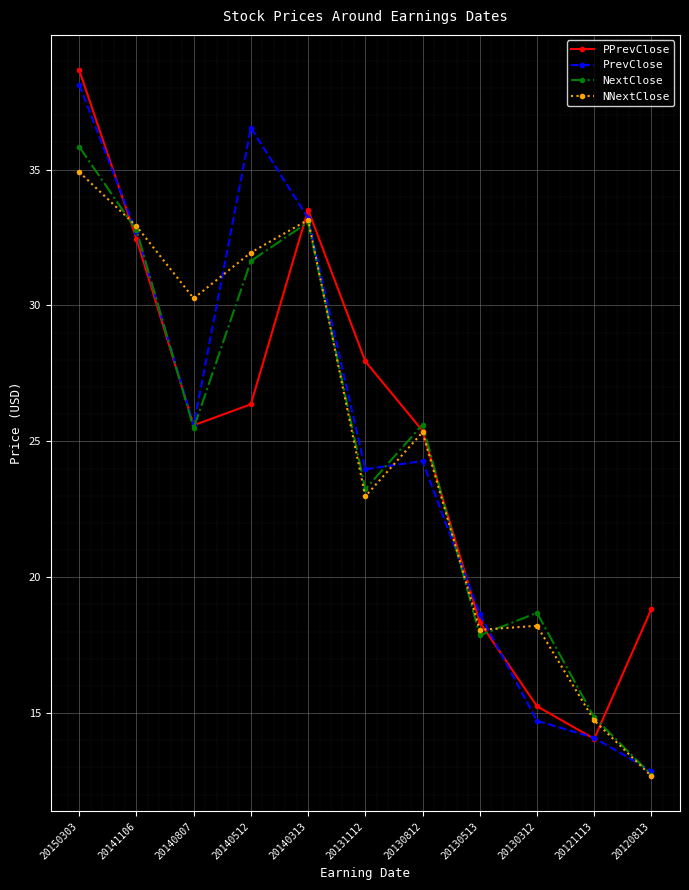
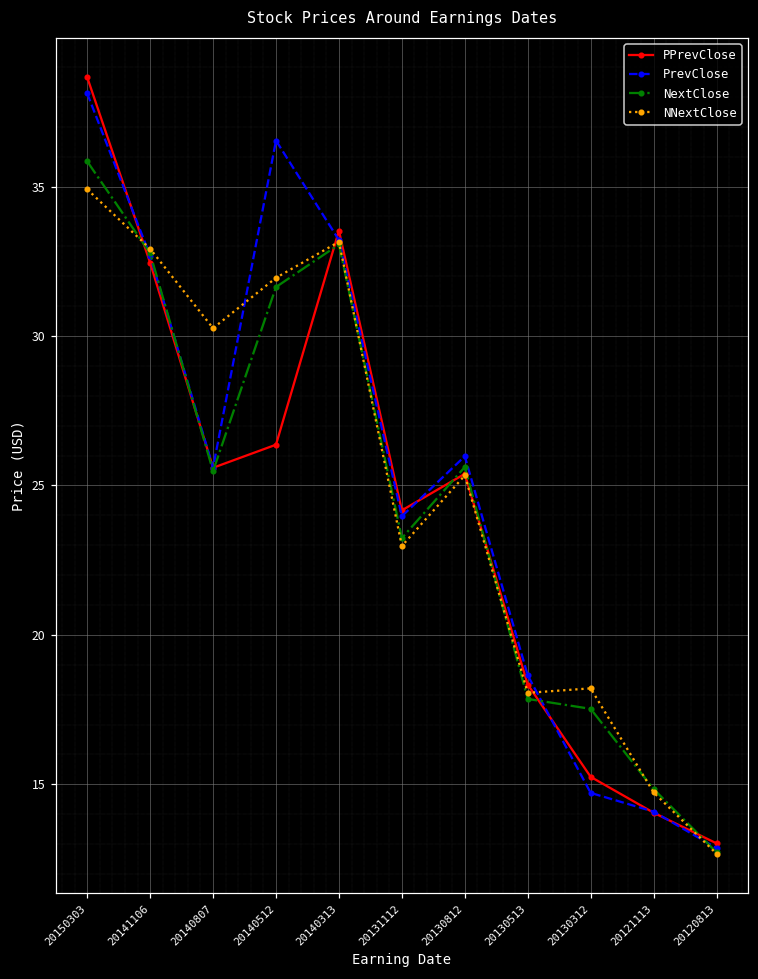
  {
    "PPrevClose": {
      "20150303": 38.7,
      "20141106": 32.5,
      "20140512": 26.4,
      "20140313": 33.5,
-     "20131112": 27.9,
+     "20131112": 24.2,
      "20130513": 18.3,
      "20130312": 15.3,
-     "20120813": 18.8
+     "20120813": 13.0
    },
    "PrevClose": {
      "20150303": 38.1,
      "20140512": 36.5,
      "20131112": 24.0,
-     "20130812": 24.3,
+     "20130812": 26.0,
      "20130513": 18.6,
      "20130312": 14.7,
      "20120813": 12.9
    },
    "NextClose": {
      "20150303": 35.8,
      "20140807": 25.5,
      "20140512": 31.6,
      "20131112": 23.2,
      "20130812": 25.6,
      "20130513": 17.9,
-     "20130312": 18.7,
+     "20130312": 17.5,
      "20121113": 14.8
    },
    "NNextClose": {
      "20150303": 34.9,
      "20141106": 32.9,
      "20140807": 30.3,
      "20140512": 31.9,
      "20131112": 23.0,
      "20130513": 18.1,
      "20130312": 18.2,
      "20121113": 14.7
    }
  }
